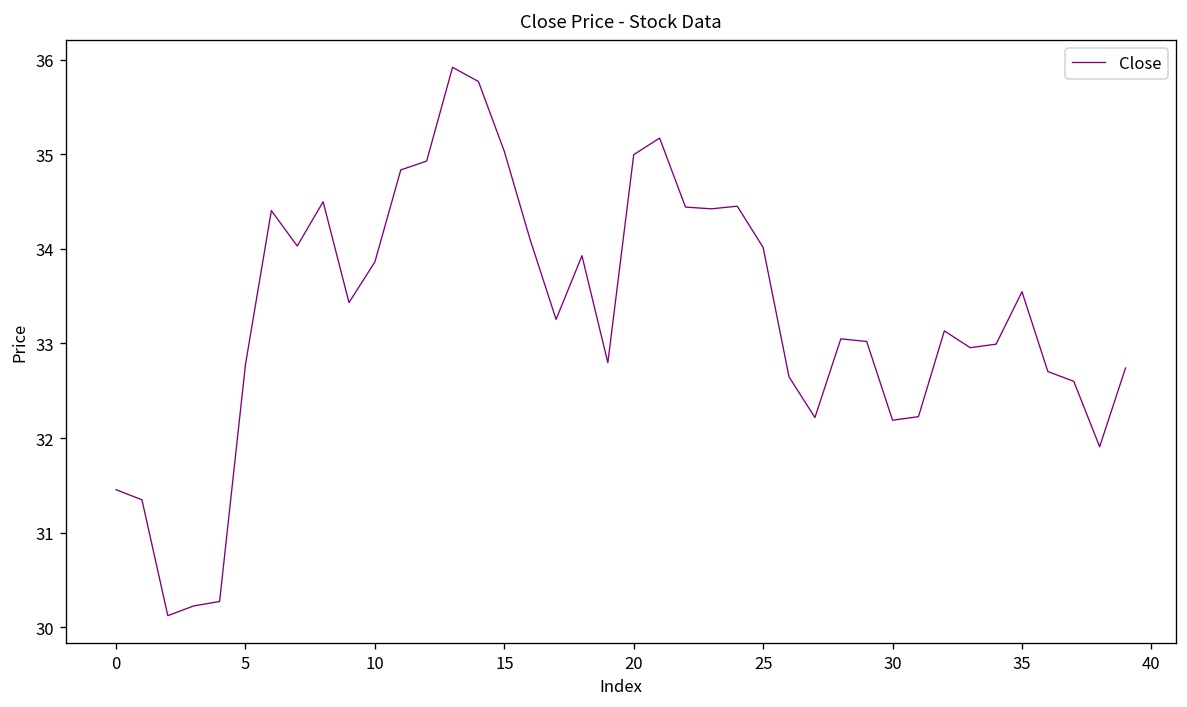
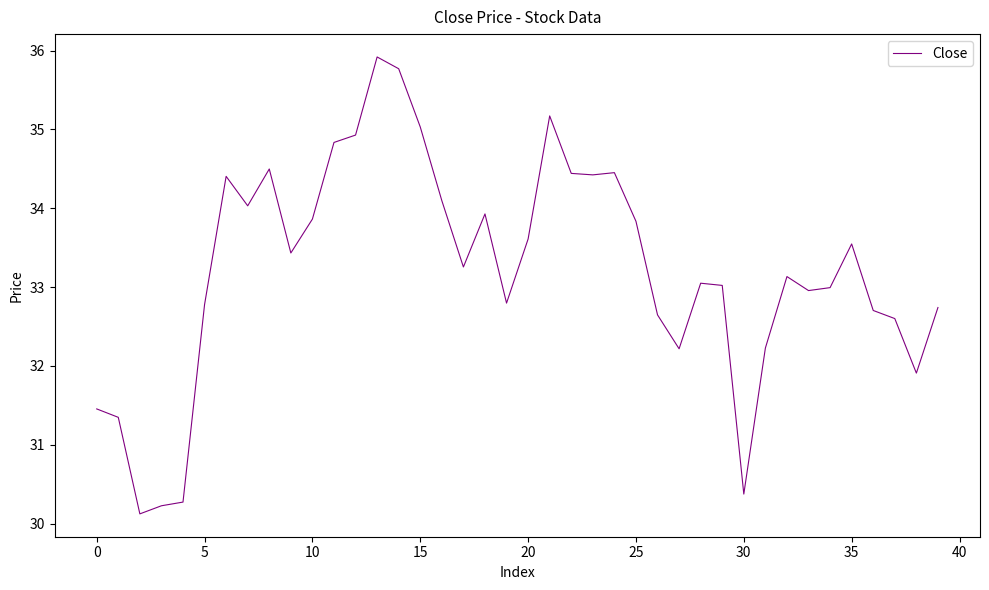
  {
    "0": 31.5,
    "5": 32.8,
    "10": 33.9,
    "15": 35.0,
-   "20": 35.0,
-   "25": 34.0,
-   "30": 32.2,
+   "20": 33.6,
+   "25": 33.8,
+   "30": 30.4,
    "35": 33.5
  }
